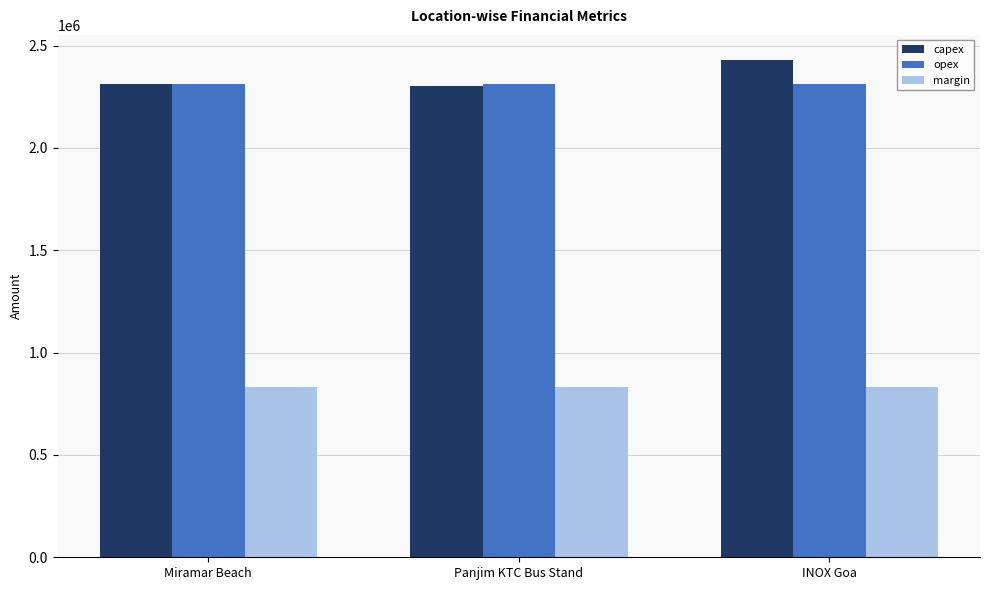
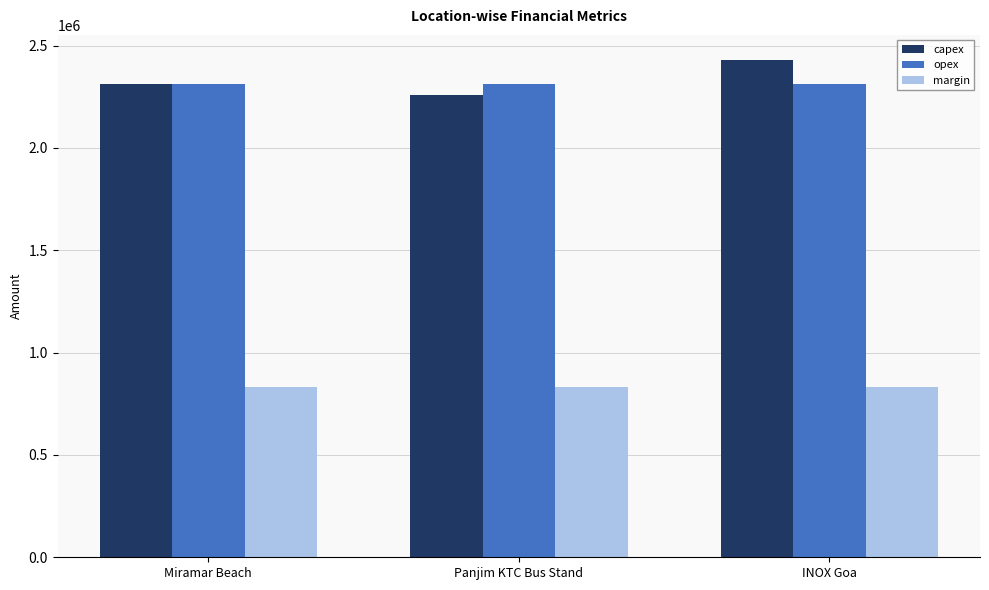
  {
    "capex": {
      "Miramar Beach": 2310000,
-     "Panjim KTC Bus Stand": 2300000,
+     "Panjim KTC Bus Stand": 2260000,
      "INOX Goa": 2430000
    },
    "opex": {
      "Miramar Beach": 2310000,
      "Panjim KTC Bus Stand": 2310000,
      "INOX Goa": 2310000
    },
    "margin": {
      "Miramar Beach": 830000,
      "Panjim KTC Bus Stand": 830000,
      "INOX Goa": 830000
    }
  }
